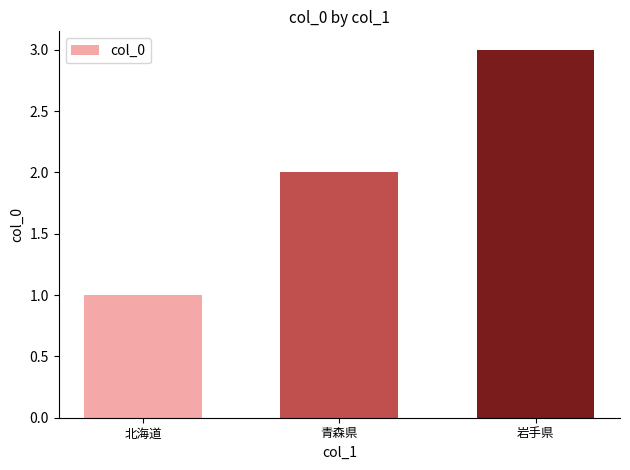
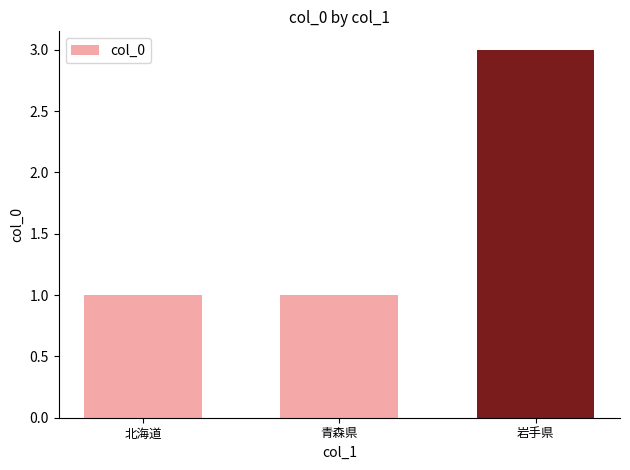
  {
    "北海道": 1,
-   "青森県": 2,
+   "青森県": 1,
    "岩手県": 3
  }
